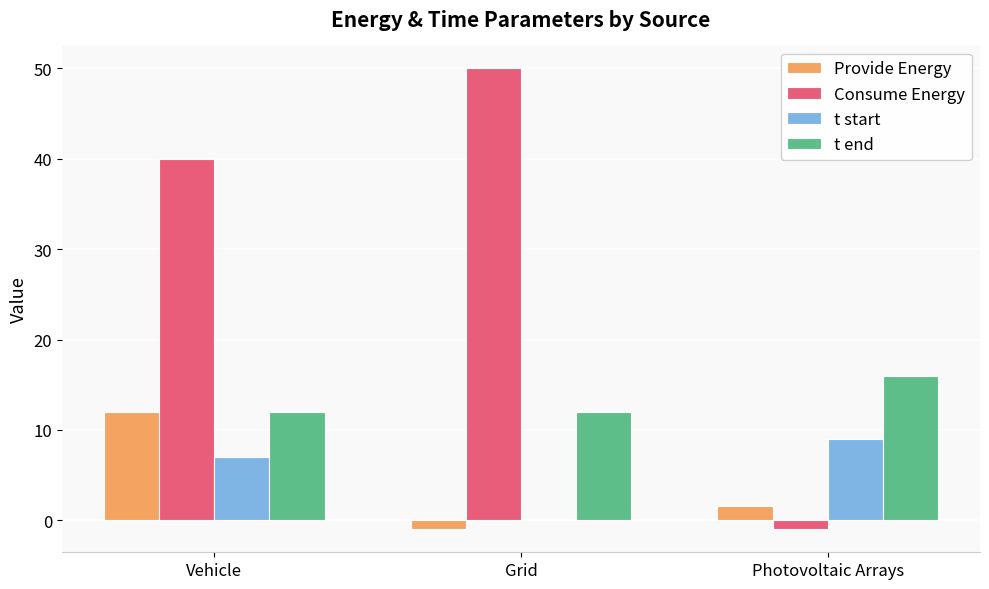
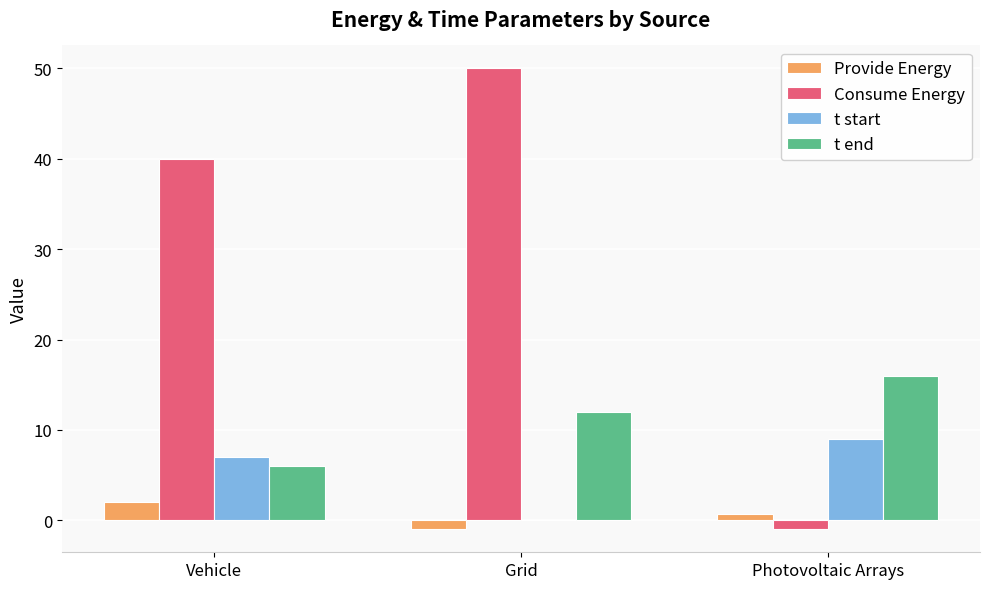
  {
    "Provide Energy": {
-     "Vehicle": 12,
+     "Vehicle": 2,
      "Grid": -1,
-     "Photovoltaic Arrays": 2
+     "Photovoltaic Arrays": 1
    },
    "Consume Energy": {
      "Vehicle": 40,
      "Grid": 50,
      "Photovoltaic Arrays": -1
    },
    "t start": {
      "Vehicle": 7,
      "Grid": 0,
      "Photovoltaic Arrays": 9
    },
    "t end": {
-     "Vehicle": 12,
+     "Vehicle": 6,
      "Grid": 12,
      "Photovoltaic Arrays": 16
    }
  }
